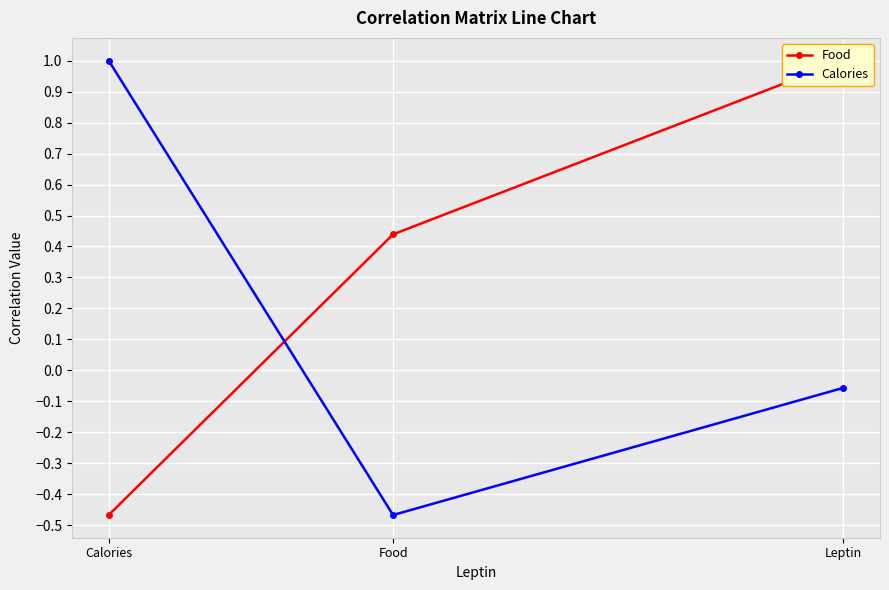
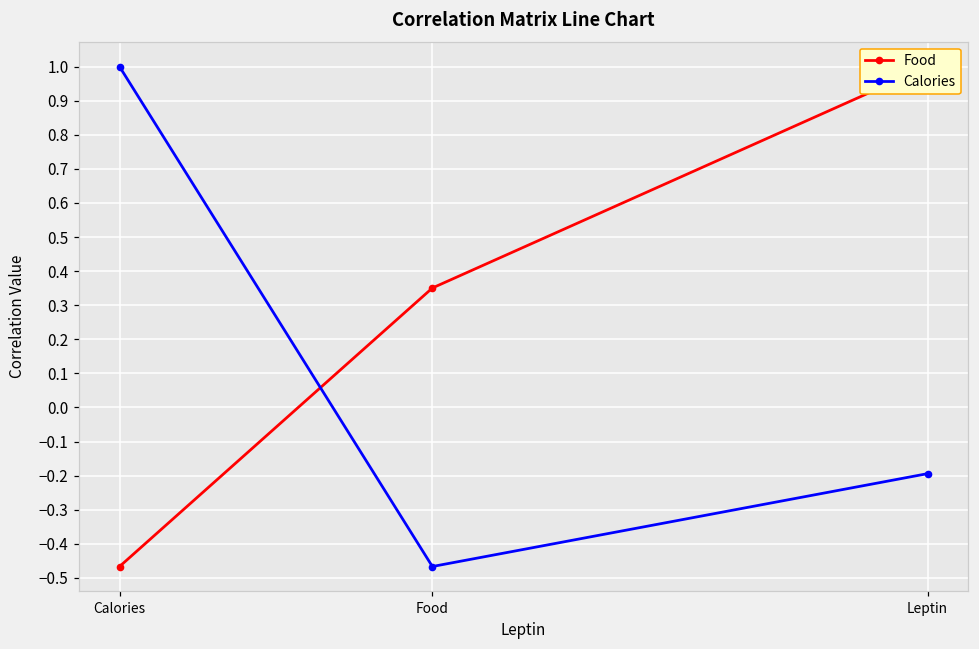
  {
    "Food": {
      "Calories": -0.47,
-     "Food": 0.44
+     "Food": 0.35
    },
    "Calories": {
      "Calories": 1.00,
      "Food": -0.47,
-     "Leptin": -0.06
+     "Leptin": -0.19
    }
  }
